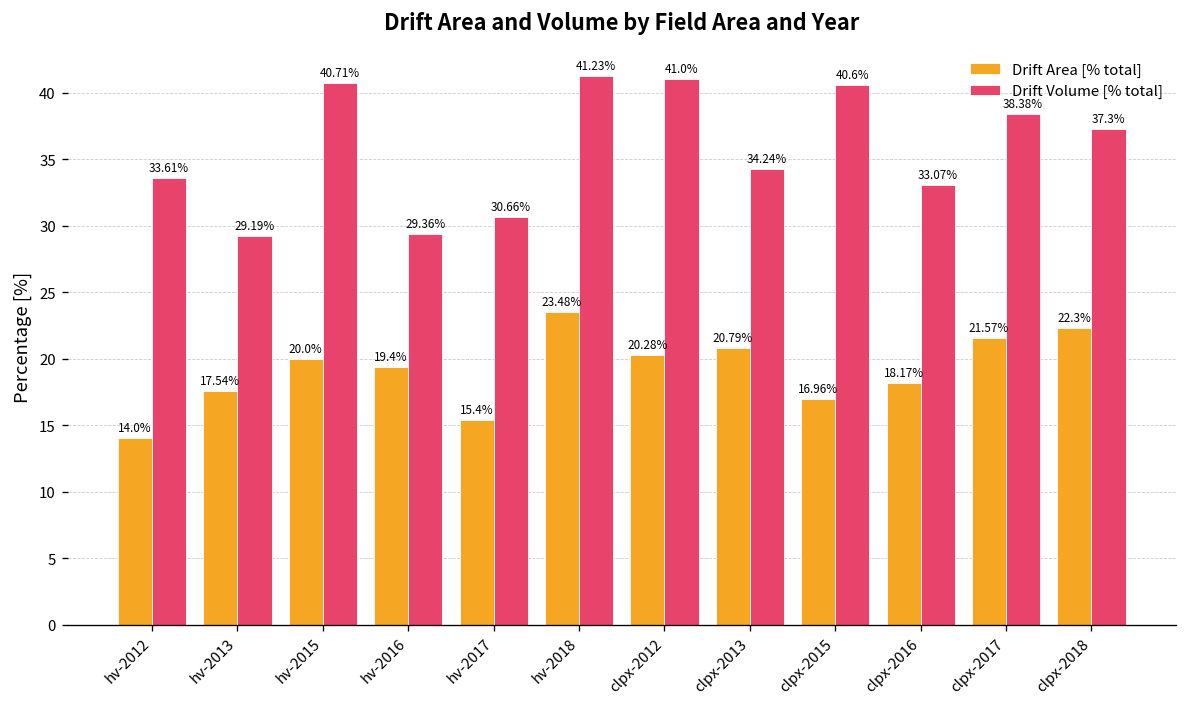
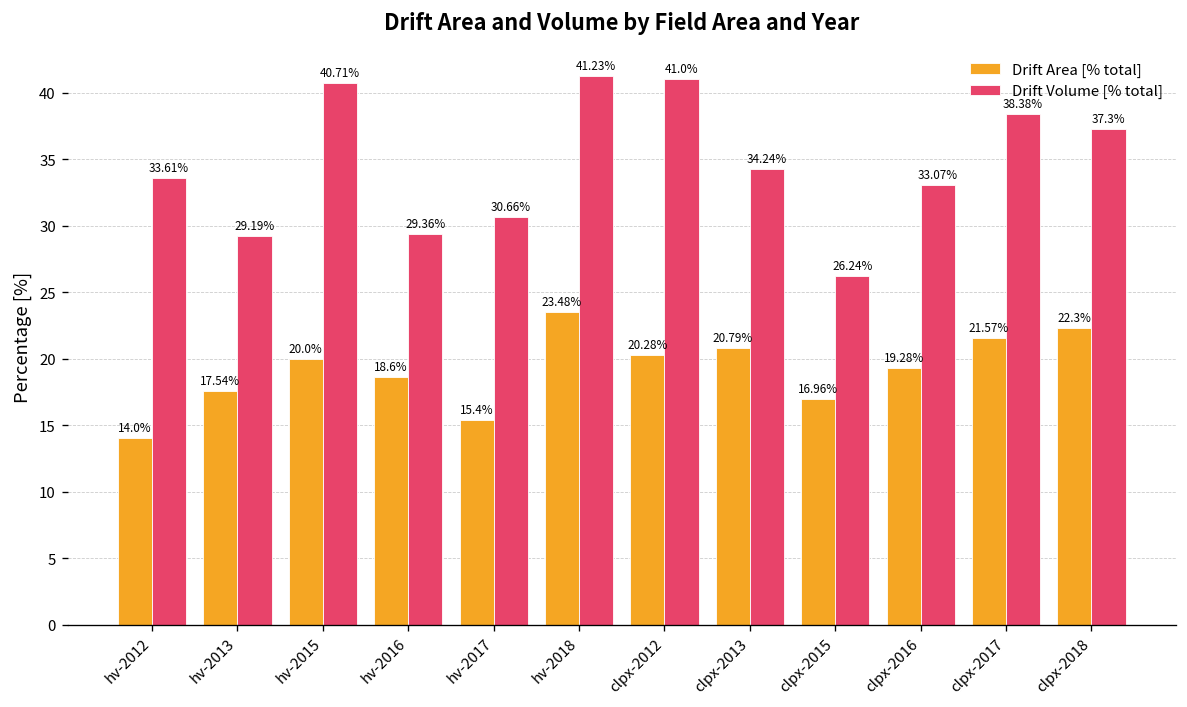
  {
    "Drift Area [% total]": {
      "hv-2012": "14.0%",
      "hv-2013": "17.54%",
      "hv-2015": "20.0%",
-     "hv-2016": "19.4%",
+     "hv-2016": "18.6%",
      "hv-2017": "15.4%",
      "hv-2018": "23.48%",
      "clpx-2012": "20.28%",
      "clpx-2013": "20.79%",
      "clpx-2015": "16.96%",
-     "clpx-2016": "18.17%",
+     "clpx-2016": "19.28%",
      "clpx-2017": "21.57%",
      "clpx-2018": "22.3%"
    },
    "Drift Volume [% total]": {
      "hv-2012": "33.61%",
      "hv-2013": "29.19%",
      "hv-2015": "40.71%",
      "hv-2016": "29.36%",
      "hv-2017": "30.66%",
      "hv-2018": "41.23%",
      "clpx-2012": "41.0%",
      "clpx-2013": "34.24%",
-     "clpx-2015": "40.6%",
+     "clpx-2015": "26.24%",
      "clpx-2016": "33.07%",
      "clpx-2017": "38.38%",
      "clpx-2018": "37.3%"
    }
  }
